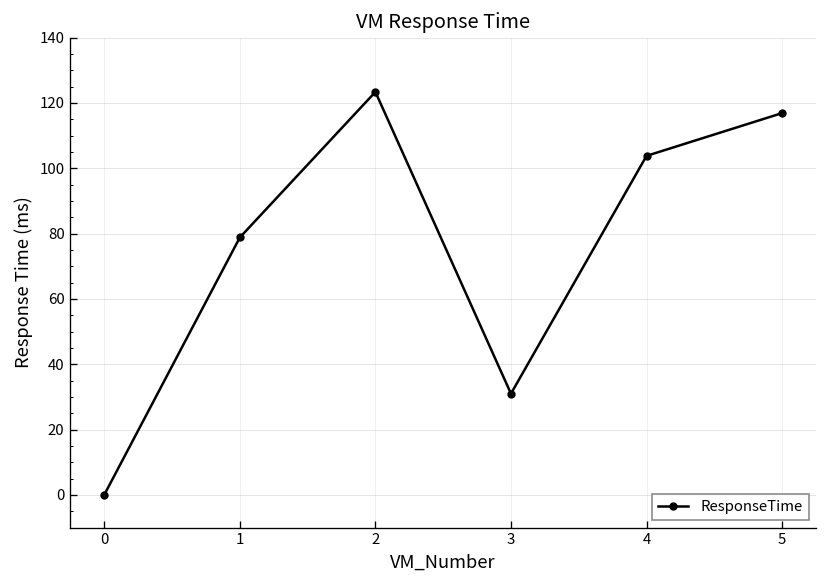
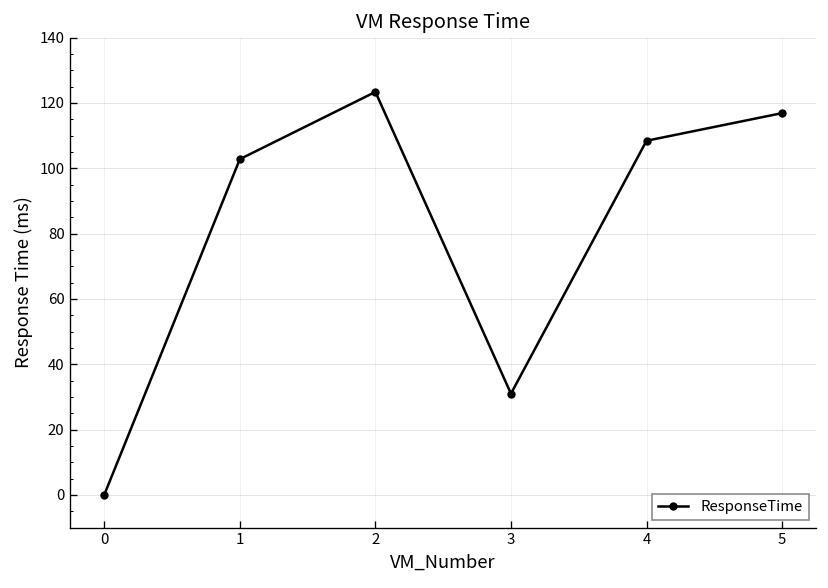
  {
    "0": 0,
-   "1": 79,
+   "1": 103,
    "2": 123,
    "3": 31,
-   "4": 104,
+   "4": 108,
    "5": 117
  }
